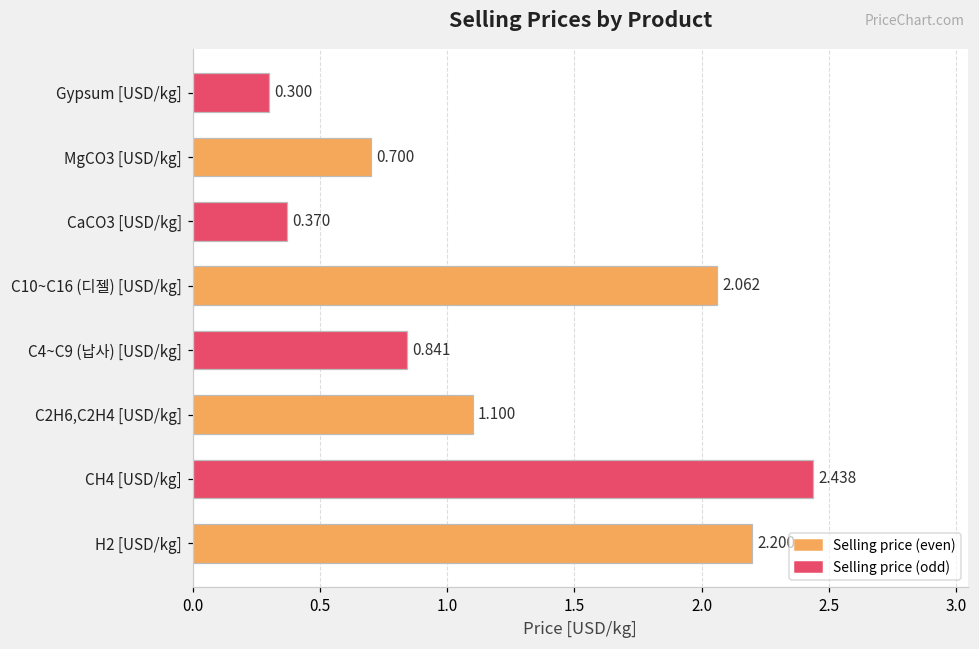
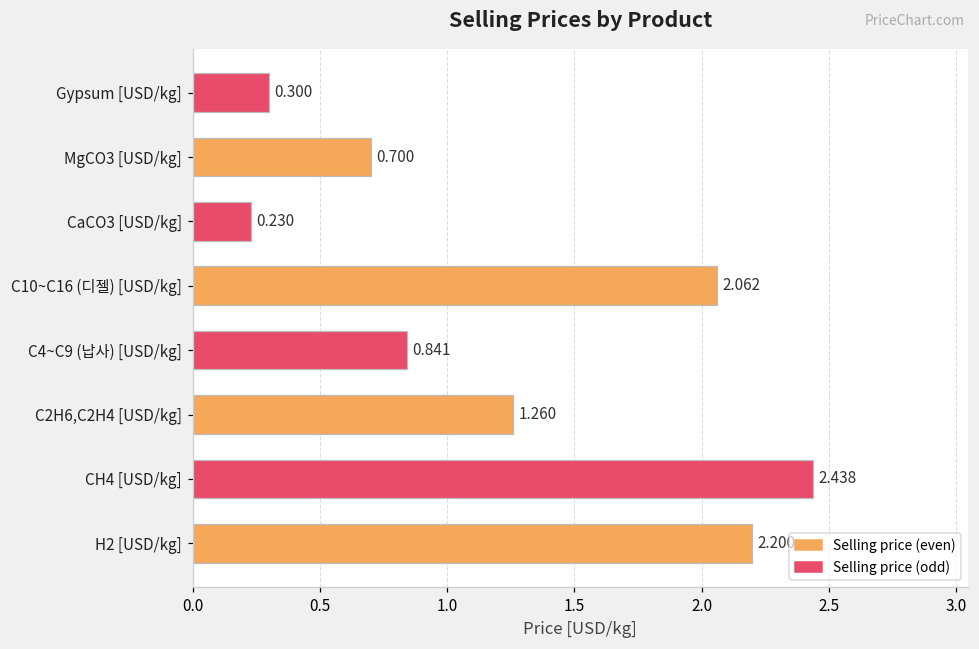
  {
    "Gypsum [USD/kg]": 0.300,
    "MgCO3 [USD/kg]": 0.700,
-   "CaCO3 [USD/kg]": 0.370,
+   "CaCO3 [USD/kg]": 0.230,
    "C10~C16 (디젤) [USD/kg]": 2.062,
    "C4~C9 (납사) [USD/kg]": 0.841,
-   "C2H6,C2H4 [USD/kg]": 1.100,
+   "C2H6,C2H4 [USD/kg]": 1.260,
    "CH4 [USD/kg]": 2.438
  }
